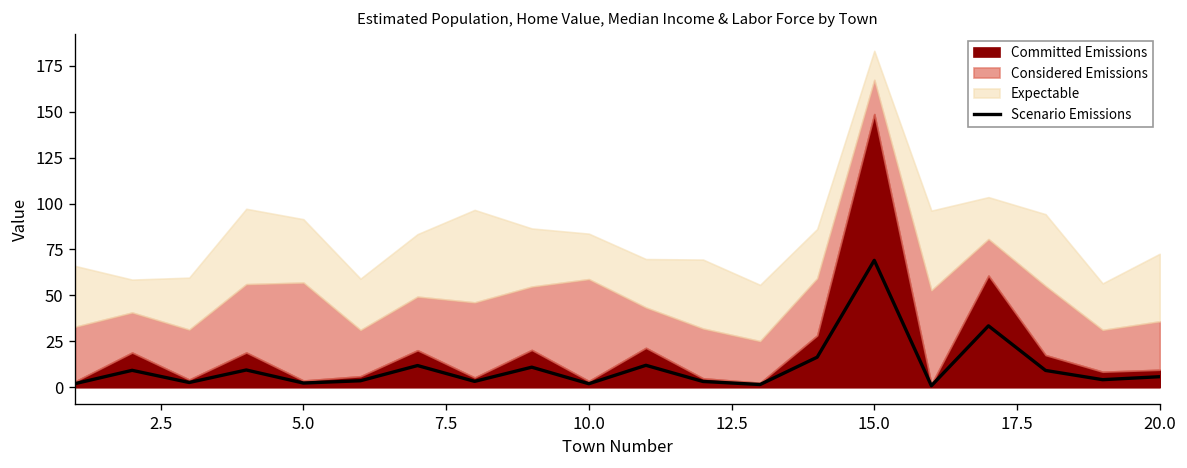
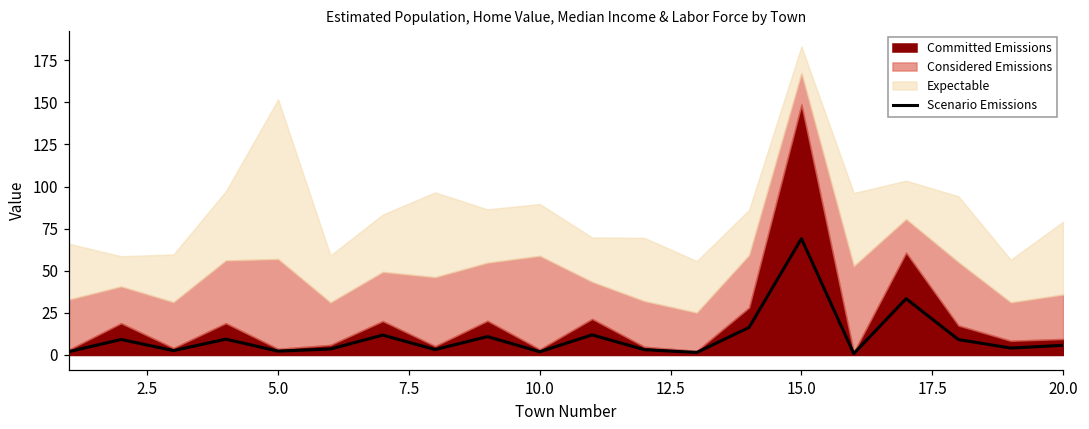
  {
    "Scenario Emissions": {
      "15.0": 69,
      "20.0": 6
    },
    "Committed Emissions": {
      "15.0": 149,
      "20.0": 10
    },
    "Considered Emissions": {
      "5.0": 53,
      "10.0": 55,
      "15.0": 19,
      "20.0": 26
    },
    "Expectable": {
-     "5.0": 34,
-     "10.0": 25,
+     "5.0": 95,
+     "10.0": 31,
      "15.0": 16,
-     "20.0": 37
+     "20.0": 43
    }
  }
